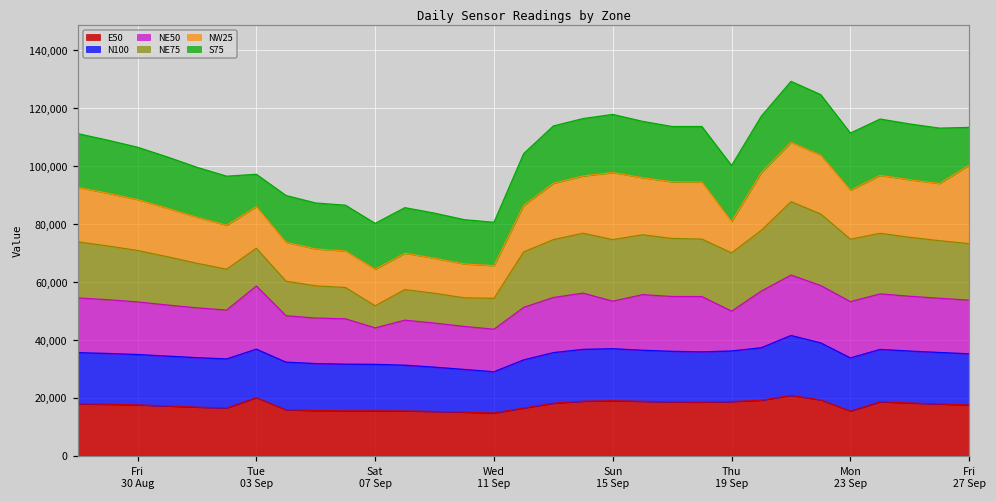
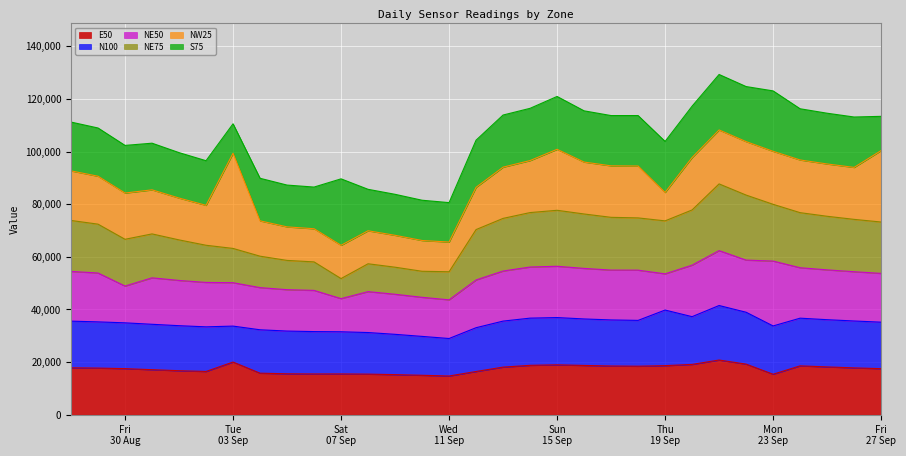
  {
    "E50": {
      "Fri 30 Aug": "18,000",
      "Tue 03 Sep": "20,000",
      "Sat 07 Sep": "15,000",
      "Wed 11 Sep": "15,000",
      "Sun 15 Sep": "19,000",
      "Thu 19 Sep": "19,000",
      "Mon 23 Sep": "15,000",
      "Fri 27 Sep": "17,000"
    },
    "N100": {
      "Fri 30 Aug": "17,000",
-     "Tue 03 Sep": "17,000",
+     "Tue 03 Sep": "14,000",
      "Sat 07 Sep": "16,000",
      "Wed 11 Sep": "14,000",
      "Sun 15 Sep": "18,000",
-     "Thu 19 Sep": "17,000",
+     "Thu 19 Sep": "21,000",
      "Mon 23 Sep": "18,000",
      "Fri 27 Sep": "18,000"
    },
    "NE50": {
-     "Fri 30 Aug": "18,000",
-     "Tue 03 Sep": "22,000",
+     "Fri 30 Aug": "14,000",
+     "Tue 03 Sep": "17,000",
      "Sat 07 Sep": "13,000",
      "Wed 11 Sep": "15,000",
-     "Sun 15 Sep": "16,000",
+     "Sun 15 Sep": "19,000",
      "Thu 19 Sep": "14,000",
-     "Mon 23 Sep": "19,000",
+     "Mon 23 Sep": "25,000",
      "Fri 27 Sep": "19,000"
    },
    "NE75": {
      "Fri 30 Aug": "18,000",
      "Tue 03 Sep": "13,000",
      "Sat 07 Sep": "8,000",
      "Wed 11 Sep": "11,000",
      "Sun 15 Sep": "21,000",
      "Thu 19 Sep": "20,000",
      "Mon 23 Sep": "22,000",
      "Fri 27 Sep": "20,000"
    },
    "NW25": {
      "Fri 30 Aug": "18,000",
-     "Tue 03 Sep": "14,000",
+     "Tue 03 Sep": "36,000",
      "Sat 07 Sep": "13,000",
      "Wed 11 Sep": "11,000",
      "Sun 15 Sep": "23,000",
      "Thu 19 Sep": "11,000",
-     "Mon 23 Sep": "17,000",
+     "Mon 23 Sep": "20,000",
      "Fri 27 Sep": "27,000"
    },
    "S75": {
      "Fri 30 Aug": "18,000",
      "Tue 03 Sep": "11,000",
-     "Sat 07 Sep": "16,000",
+     "Sat 07 Sep": "25,000",
      "Wed 11 Sep": "15,000",
      "Sun 15 Sep": "20,000",
      "Thu 19 Sep": "19,000",
-     "Mon 23 Sep": "20,000",
+     "Mon 23 Sep": "23,000",
      "Fri 27 Sep": "13,000"
    }
  }
